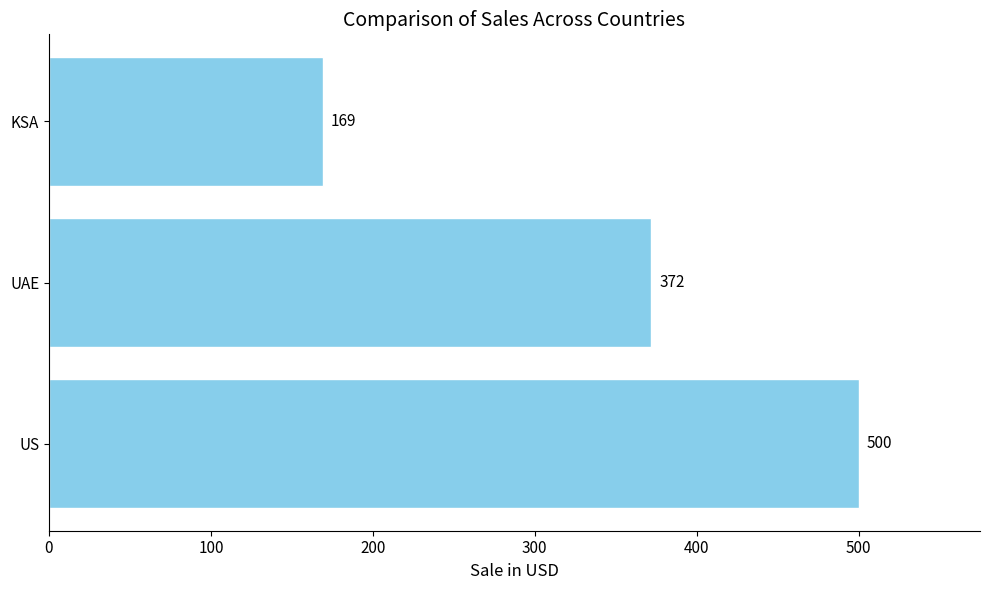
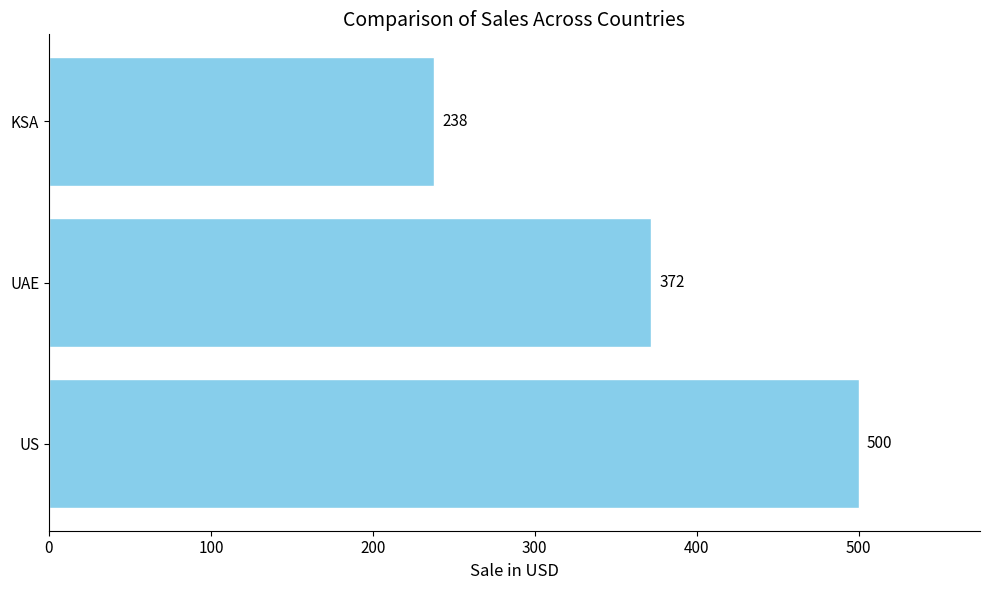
  {
-   "KSA": 169,
+   "KSA": 238,
    "UAE": 372,
    "US": 500
  }
